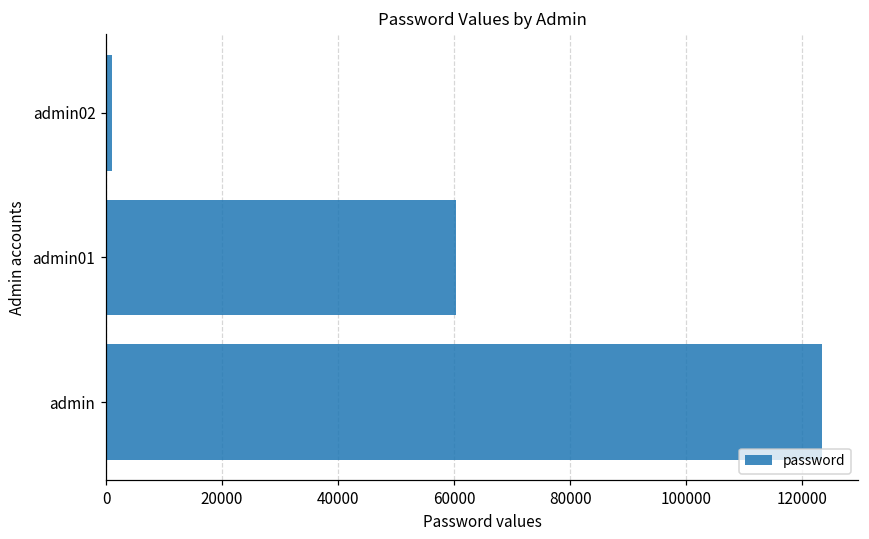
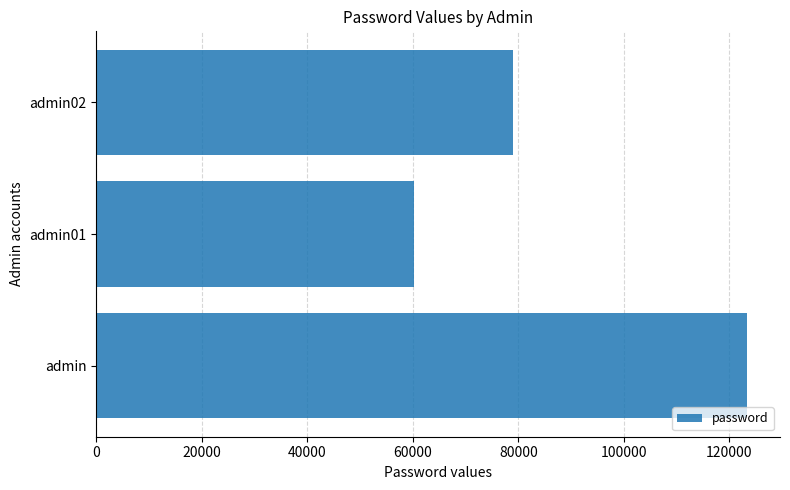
  {
-   "admin02": 1000,
+   "admin02": 79000,
    "admin01": 60000,
    "admin": 123000
  }
